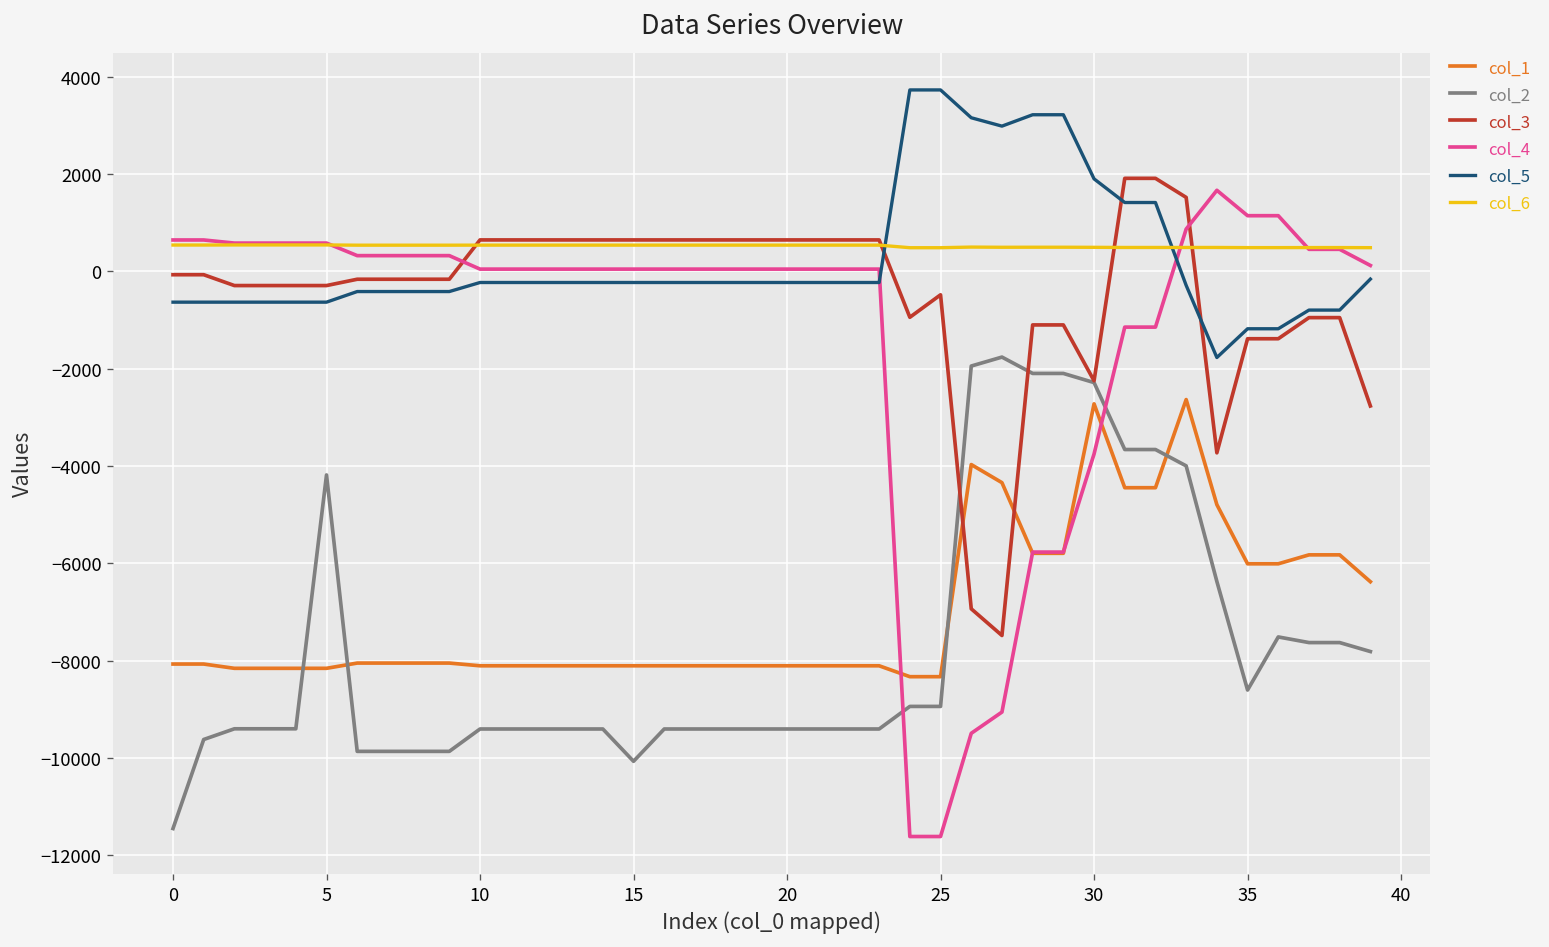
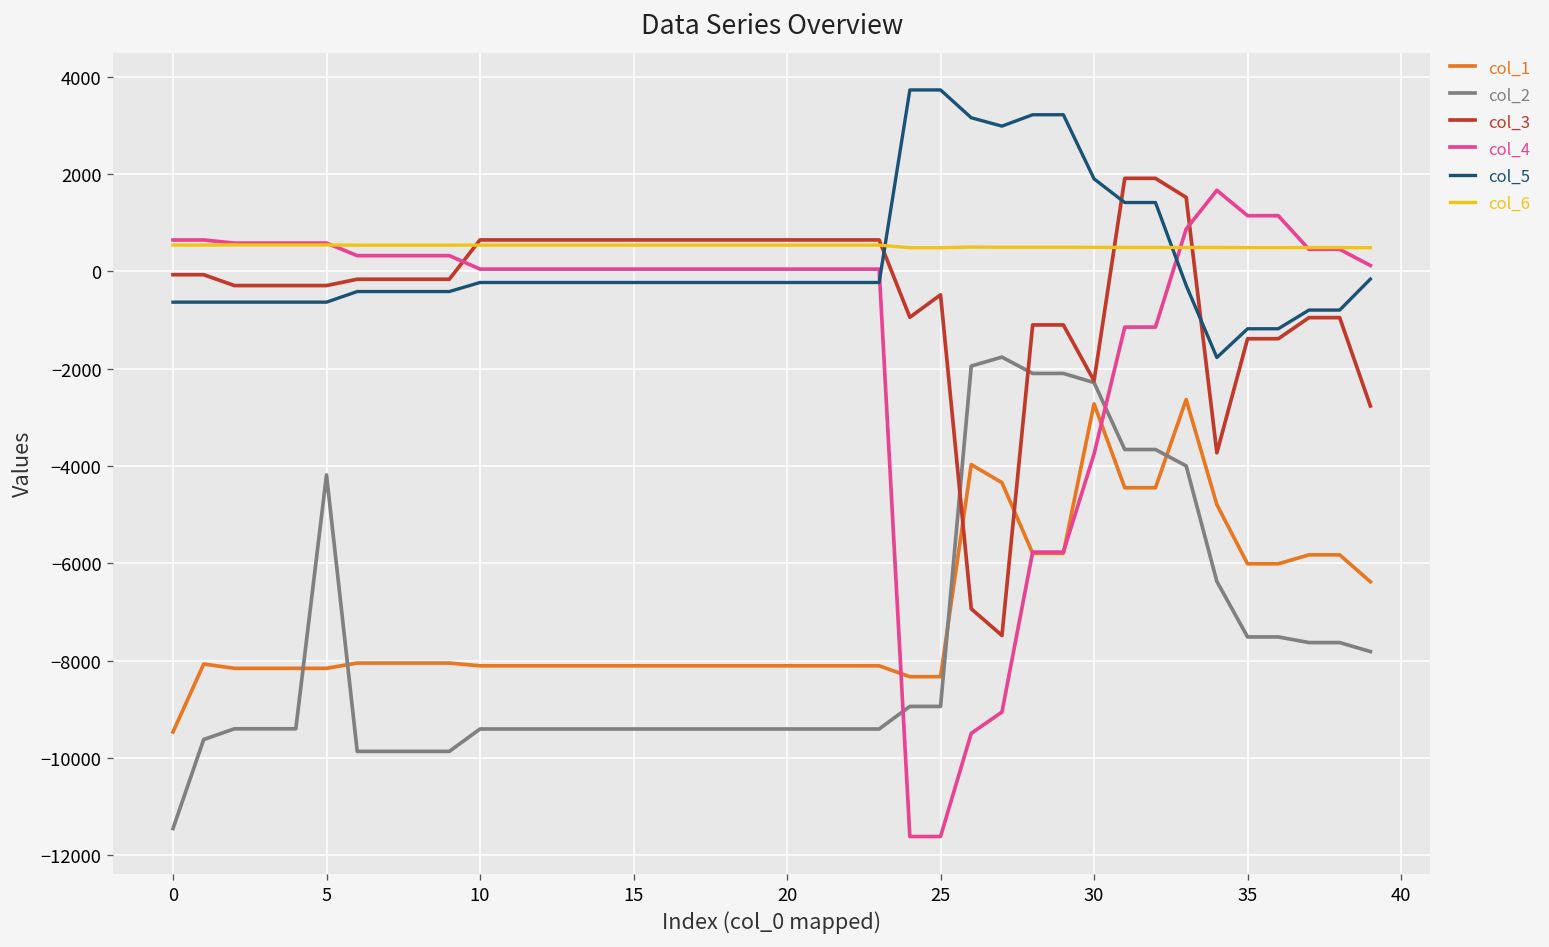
  {
    "col_1": {
-     "0": -8100,
+     "0": -9500,
      "5": -8200,
      "10": -8100,
      "15": -8100,
      "20": -8100,
      "25": -8300,
      "30": -2700,
      "35": -6000
    },
    "col_2": {
      "0": -11500,
      "5": -4200,
      "10": -9400,
-     "15": -10100,
+     "15": -9400,
      "20": -9400,
      "25": -8900,
-     "35": -8600
+     "35": -7500
    },
    "col_3": {
      "0": -100,
      "5": -300,
      "10": 600,
      "15": 600,
      "20": 600,
      "25": -500,
      "35": -1400
    },
    "col_4": {
      "0": 600,
      "10": 0,
      "15": 0,
      "20": 0,
      "25": -11600,
      "30": -3800,
      "35": 1100
    },
    "col_5": {
      "0": -600,
      "5": -600,
      "10": -200,
      "15": -200,
      "20": -200,
      "25": 3700,
      "30": 1900,
      "35": -1200
    },
    "col_6": {
      "0": 500,
      "10": 500,
      "15": 500,
      "20": 500,
      "25": 500,
      "30": 500,
      "35": 500
    }
  }
